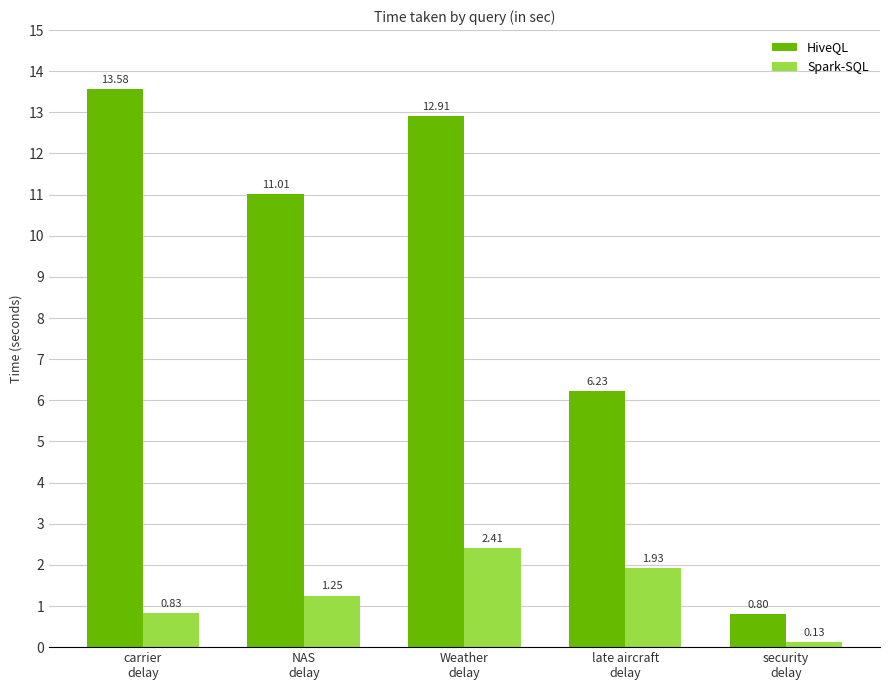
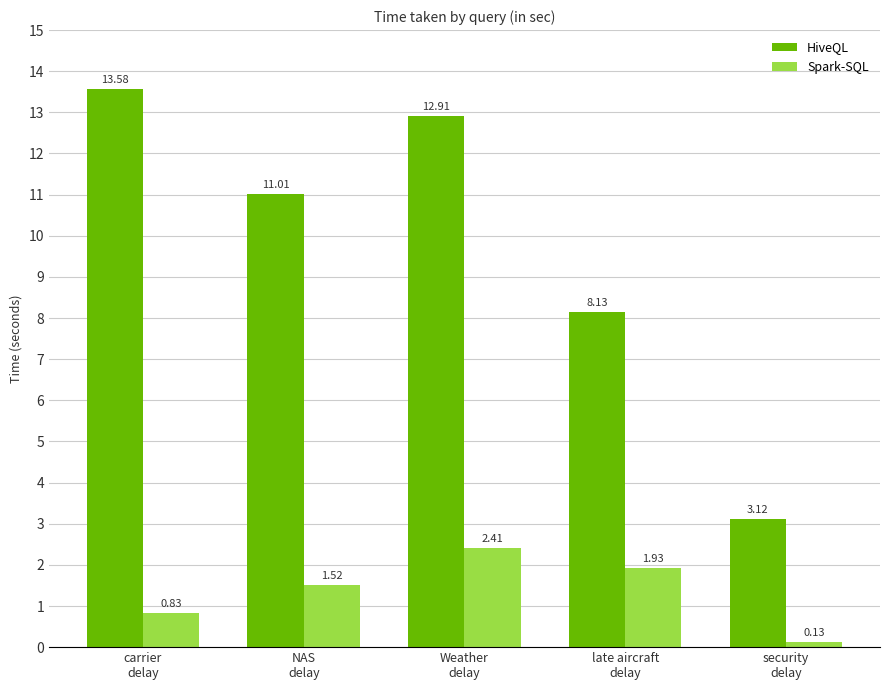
  {
    "HiveQL": {
      "carrier delay": 13.58,
      "NAS delay": 11.01,
      "Weather delay": 12.91,
-     "late aircraft delay": 6.23,
-     "security delay": 0.80
+     "late aircraft delay": 8.13,
+     "security delay": 3.12
    },
    "Spark-SQL": {
      "carrier delay": 0.83,
-     "NAS delay": 1.25,
+     "NAS delay": 1.52,
      "Weather delay": 2.41,
      "late aircraft delay": 1.93,
      "security delay": 0.13
    }
  }
